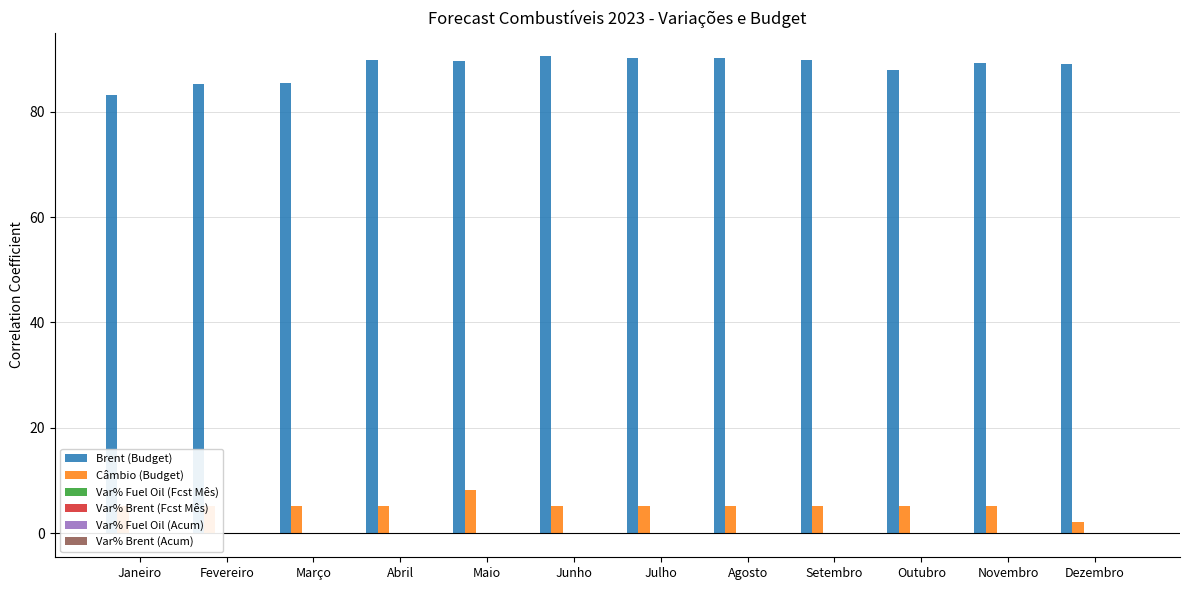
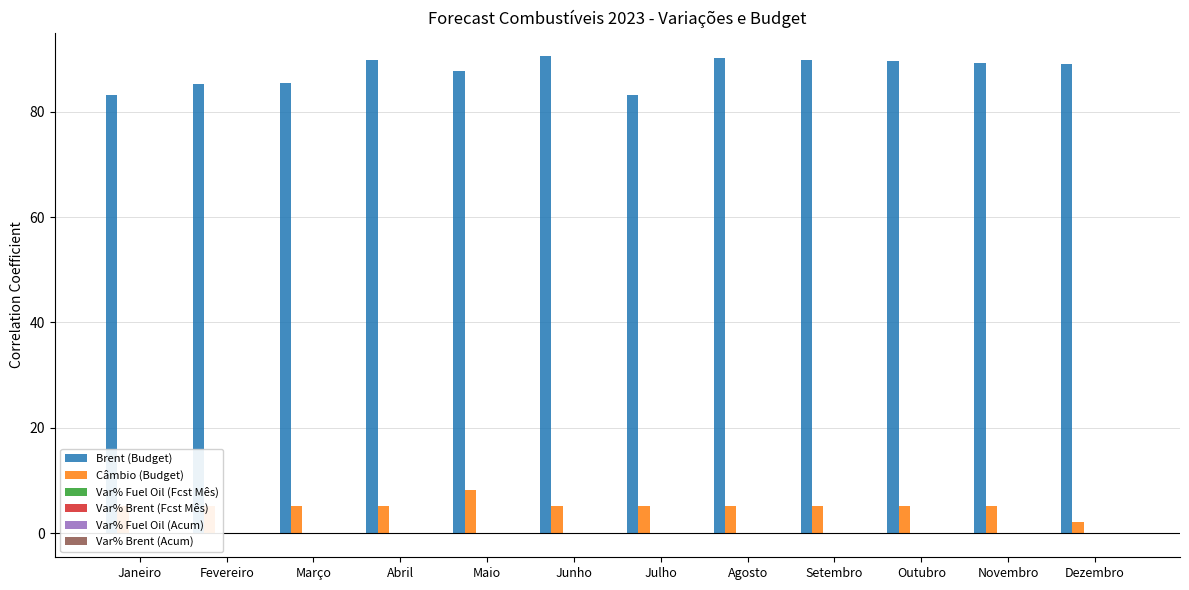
  {
    "Brent (Budget)": {
      "Janeiro": 83,
      "Fevereiro": 85,
      "Março": 85,
      "Abril": 90,
-     "Maio": 90,
+     "Maio": 88,
      "Junho": 91,
-     "Julho": 90,
+     "Julho": 83,
      "Agosto": 90,
      "Setembro": 90,
-     "Outubro": 88,
+     "Outubro": 90,
      "Novembro": 89,
      "Dezembro": 89
    },
    "Câmbio (Budget)": {
      "Março": 5,
      "Abril": 5,
      "Maio": 8,
      "Junho": 5,
      "Julho": 5,
      "Agosto": 5,
      "Setembro": 5,
      "Outubro": 5,
      "Novembro": 5,
      "Dezembro": 2
    }
  }
